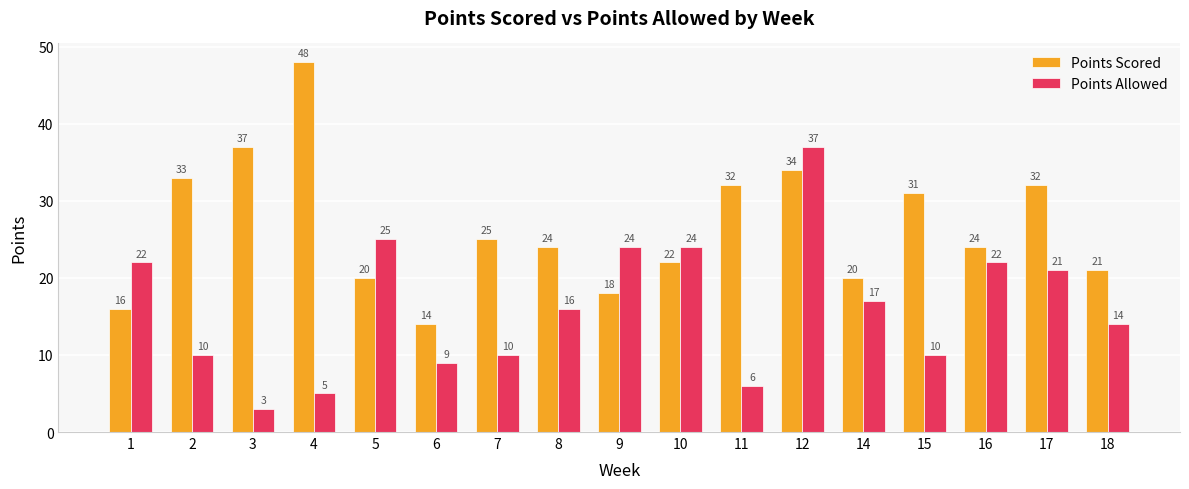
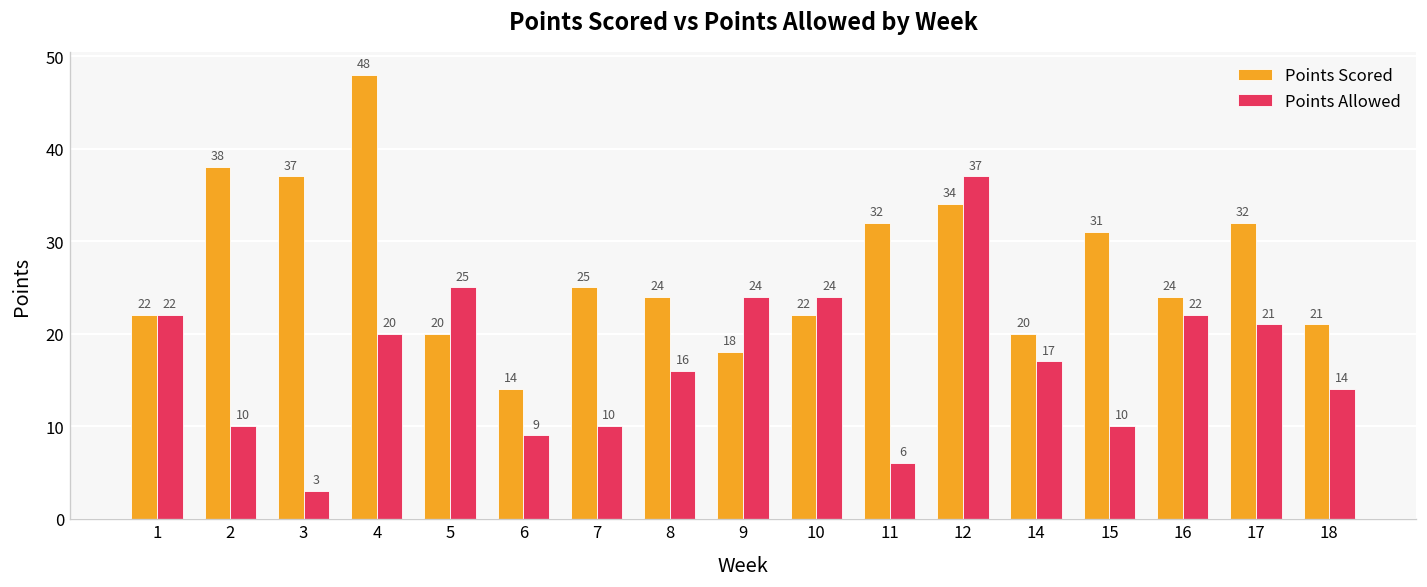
  {
    "Points Scored": {
-     "1": 16,
-     "2": 33,
+     "1": 22,
+     "2": 38,
      "3": 37,
      "4": 48,
      "5": 20,
      "6": 14,
      "7": 25,
      "8": 24,
      "9": 18,
      "10": 22,
      "11": 32,
      "12": 34,
      "14": 20,
      "15": 31,
      "16": 24,
      "17": 32,
      "18": 21
    },
    "Points Allowed": {
      "1": 22,
      "2": 10,
      "3": 3,
-     "4": 5,
+     "4": 20,
      "5": 25,
      "6": 9,
      "7": 10,
      "8": 16,
      "9": 24,
      "10": 24,
      "11": 6,
      "12": 37,
      "14": 17,
      "15": 10,
      "16": 22,
      "17": 21,
      "18": 14
    }
  }
